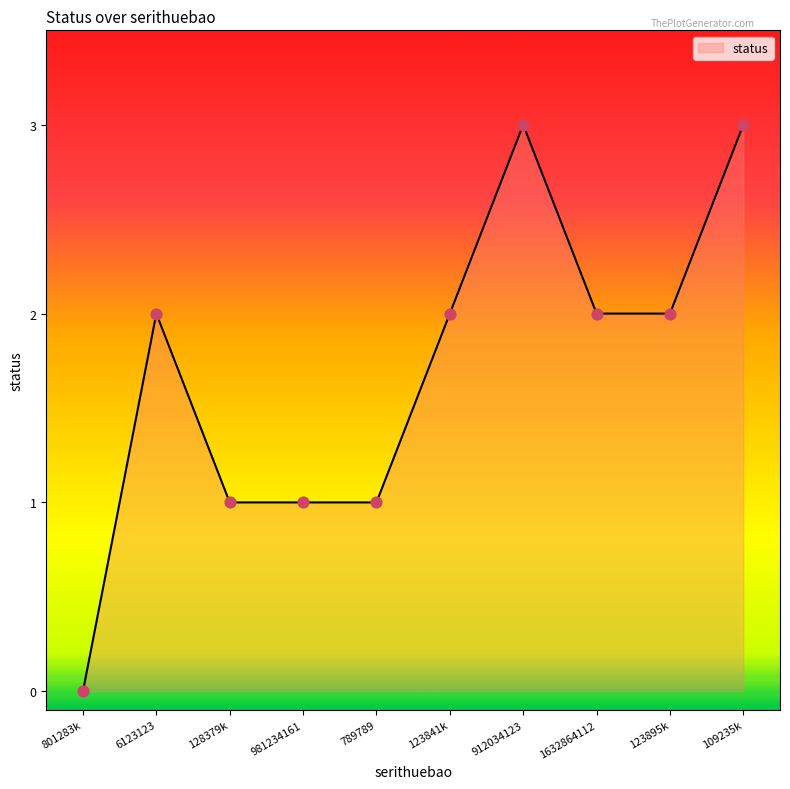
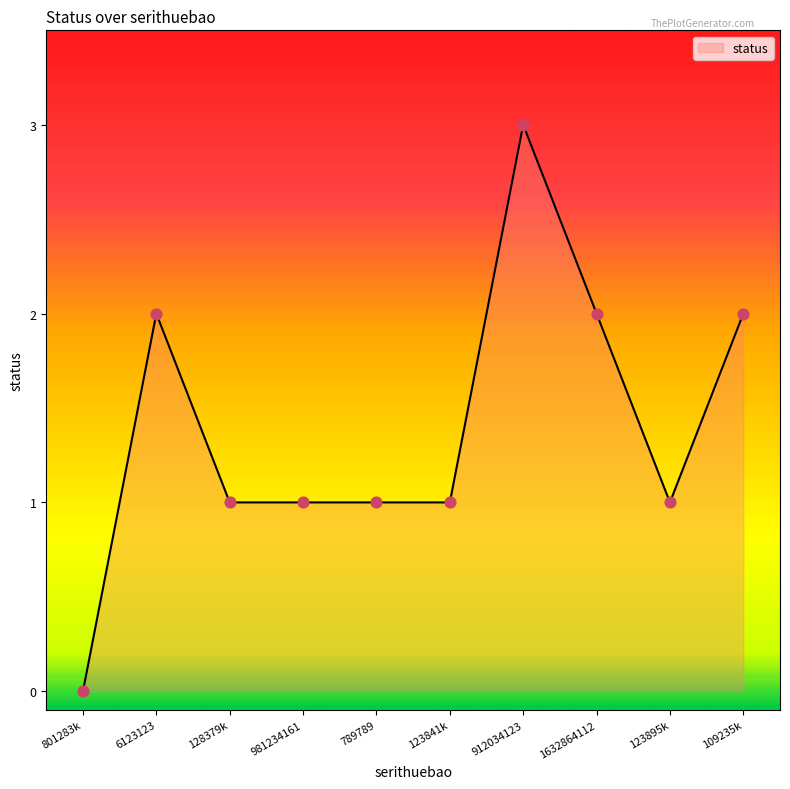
  {
    "801283k": 0,
    "6123123": 2,
    "128379k": 1,
    "981234161": 1,
    "789789": 1,
-   "123841k": 2,
+   "123841k": 1,
    "912034123": 3,
    "1632864112": 2,
-   "123895k": 2,
-   "109235k": 3
+   "123895k": 1,
+   "109235k": 2
  }
